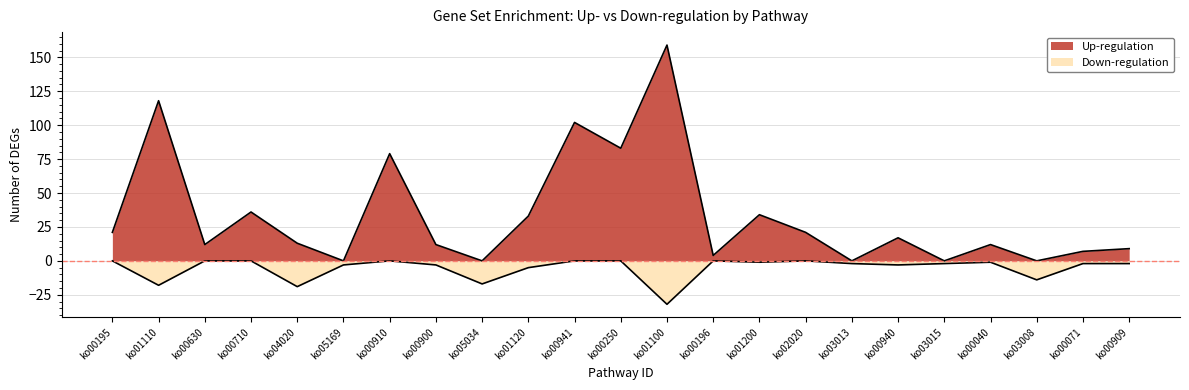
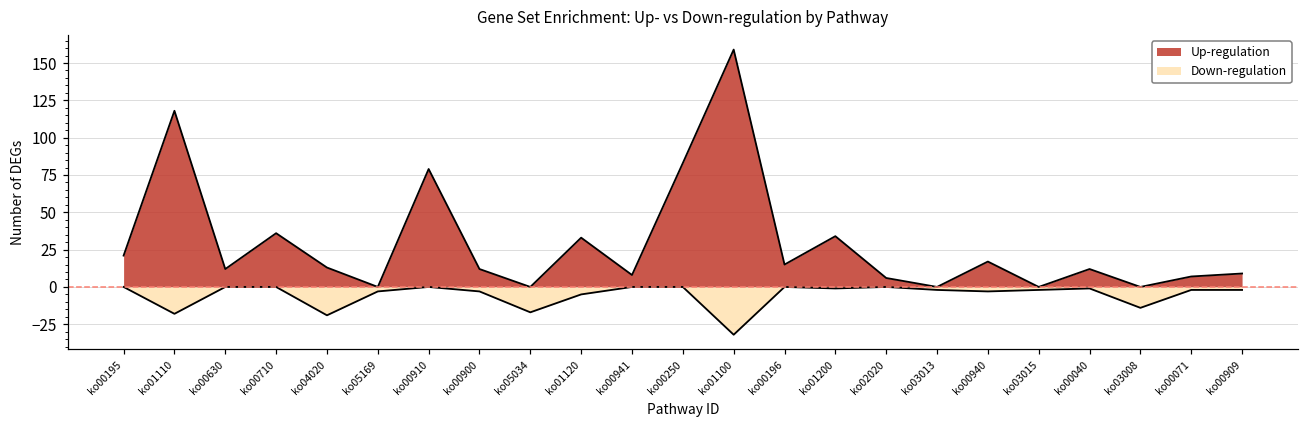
  {
    "Up-regulation": {
      "ko00195": 21,
      "ko01110": 118,
      "ko00630": 12,
      "ko00710": 36,
      "ko04020": 13,
      "ko00910": 79,
      "ko00900": 12,
      "ko01120": 33,
-     "ko00941": 102,
+     "ko00941": 8,
      "ko00250": 83,
      "ko01100": 159,
-     "ko00196": 4,
+     "ko00196": 15,
      "ko01200": 34,
-     "ko02020": 21,
+     "ko02020": 6,
      "ko00940": 17,
      "ko00040": 12,
      "ko00071": 7,
      "ko00909": 9
    }
  }
